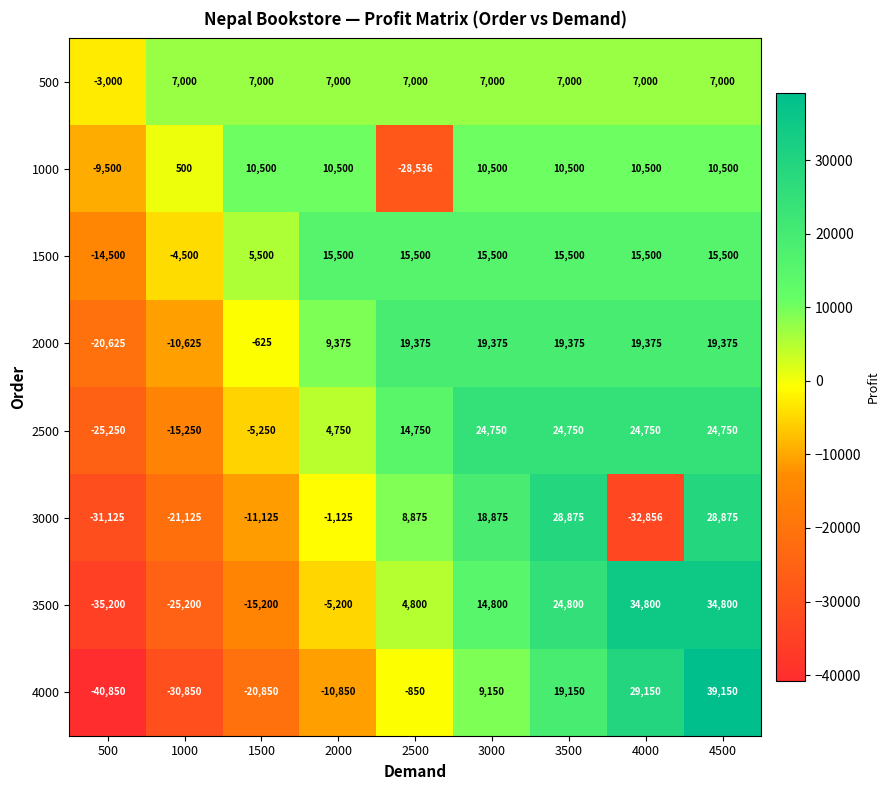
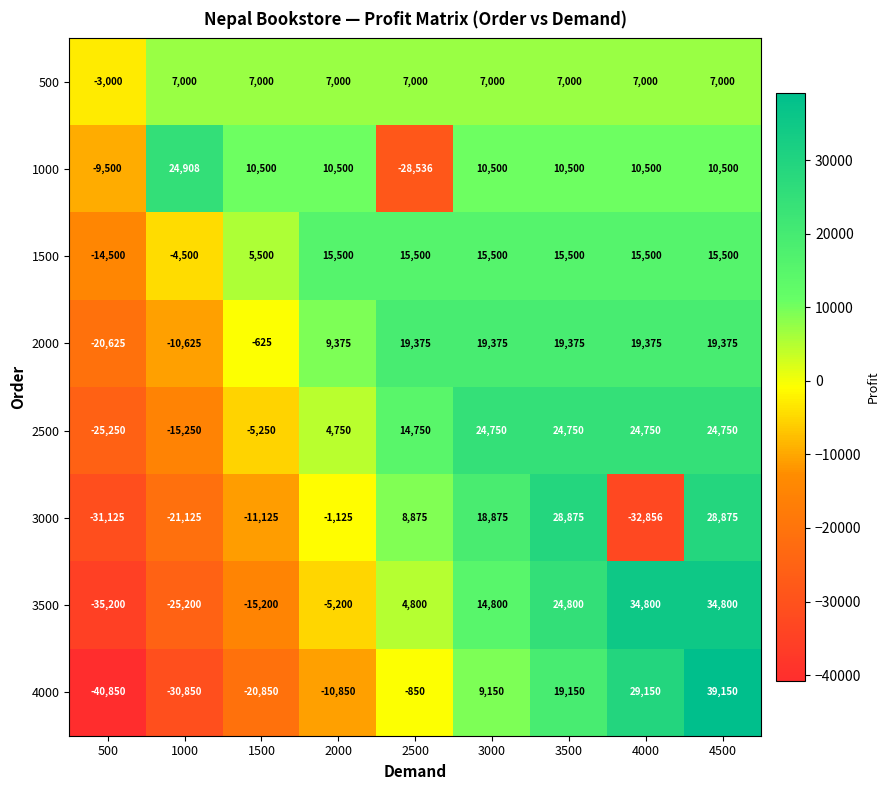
  {
    "500": {
      "500": "-3,000",
      "1000": "7,000",
      "1500": "7,000",
      "2000": "7,000",
      "2500": "7,000",
      "3000": "7,000",
      "3500": "7,000",
      "4000": "7,000",
      "4500": "7,000"
    },
    "1000": {
      "500": "-9,500",
-     "1000": "500",
+     "1000": "24,908",
      "1500": "10,500",
      "2000": "10,500",
      "2500": "-28,536",
      "3000": "10,500",
      "3500": "10,500",
      "4000": "10,500",
      "4500": "10,500"
    },
    "1500": {
      "500": "-14,500",
      "1000": "-4,500",
      "1500": "5,500",
      "2000": "15,500",
      "2500": "15,500",
      "3000": "15,500",
      "3500": "15,500",
      "4000": "15,500",
      "4500": "15,500"
    },
    "2000": {
      "500": "-20,625",
      "1000": "-10,625",
      "1500": "-625",
      "2000": "9,375",
      "2500": "19,375",
      "3000": "19,375",
      "3500": "19,375",
      "4000": "19,375",
      "4500": "19,375"
    },
    "2500": {
      "500": "-25,250",
      "1000": "-15,250",
      "1500": "-5,250",
      "2000": "4,750",
      "2500": "14,750",
      "3000": "24,750",
      "3500": "24,750",
      "4000": "24,750",
      "4500": "24,750"
    },
    "3000": {
      "500": "-31,125",
      "1000": "-21,125",
      "1500": "-11,125",
      "2000": "-1,125",
      "2500": "8,875",
      "3000": "18,875",
      "3500": "28,875",
      "4000": "-32,856",
      "4500": "28,875"
    },
    "3500": {
      "500": "-35,200",
      "1000": "-25,200",
      "1500": "-15,200",
      "2000": "-5,200",
      "2500": "4,800",
      "3000": "14,800",
      "3500": "24,800",
      "4000": "34,800",
      "4500": "34,800"
    },
    "4000": {
      "500": "-40,850",
      "1000": "-30,850",
      "1500": "-20,850",
      "2000": "-10,850",
      "2500": "-850",
      "3000": "9,150",
      "3500": "19,150",
      "4000": "29,150",
      "4500": "39,150"
    }
  }
